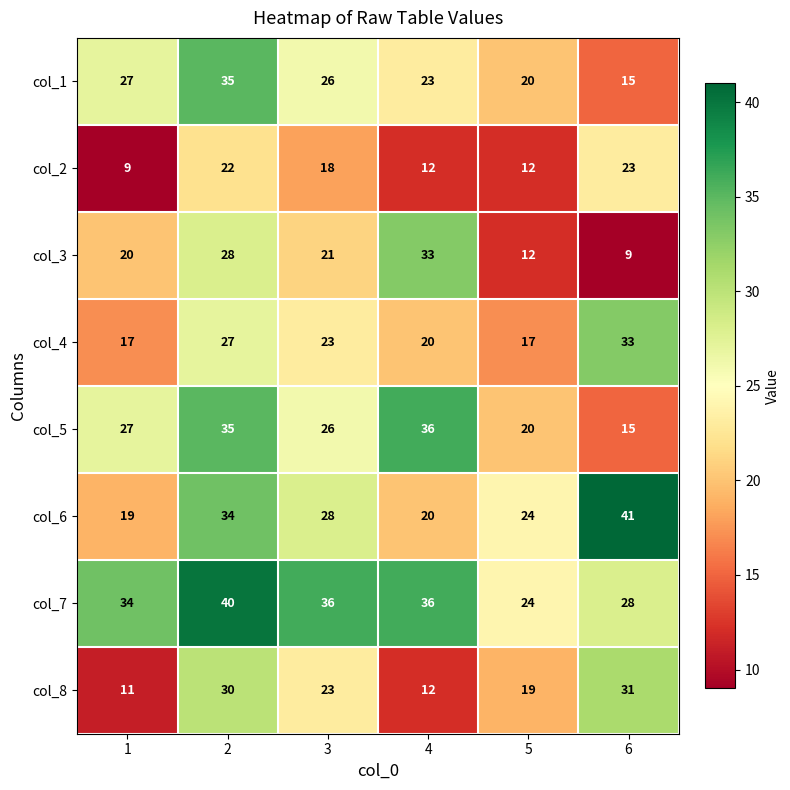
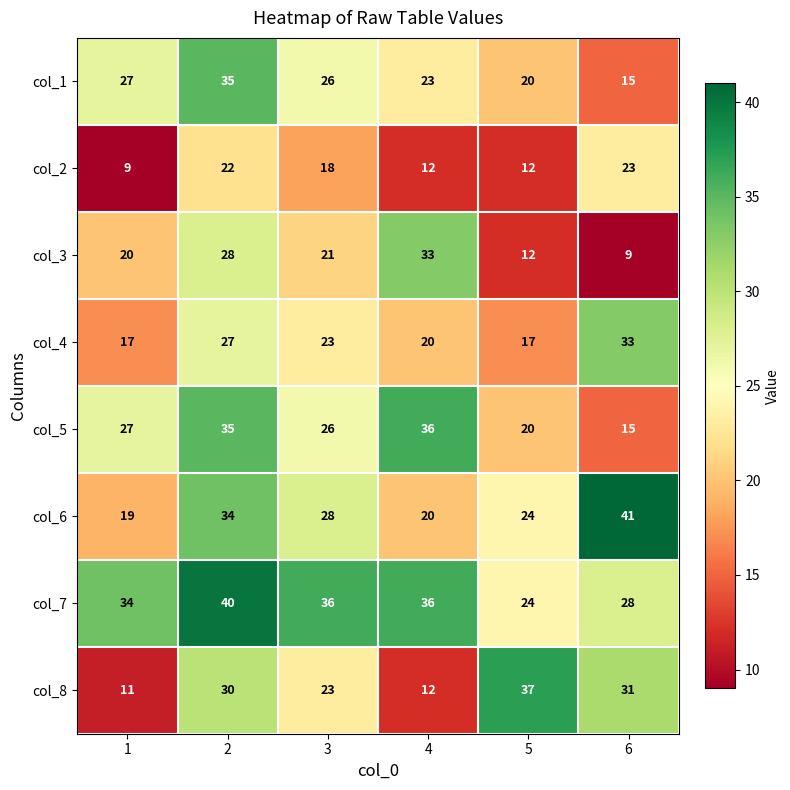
  {
    "col_1": {
      "1": 27,
      "2": 35,
      "3": 26,
      "4": 23,
      "5": 20,
      "6": 15
    },
    "col_2": {
      "1": 9,
      "2": 22,
      "3": 18,
      "4": 12,
      "5": 12,
      "6": 23
    },
    "col_3": {
      "1": 20,
      "2": 28,
      "3": 21,
      "4": 33,
      "5": 12,
      "6": 9
    },
    "col_4": {
      "1": 17,
      "2": 27,
      "3": 23,
      "4": 20,
      "5": 17,
      "6": 33
    },
    "col_5": {
      "1": 27,
      "2": 35,
      "3": 26,
      "4": 36,
      "5": 20,
      "6": 15
    },
    "col_6": {
      "1": 19,
      "2": 34,
      "3": 28,
      "4": 20,
      "5": 24,
      "6": 41
    },
    "col_7": {
      "1": 34,
      "2": 40,
      "3": 36,
      "4": 36,
      "5": 24,
      "6": 28
    },
    "col_8": {
      "1": 11,
      "2": 30,
      "3": 23,
      "4": 12,
-     "5": 19,
+     "5": 37,
      "6": 31
    }
  }
